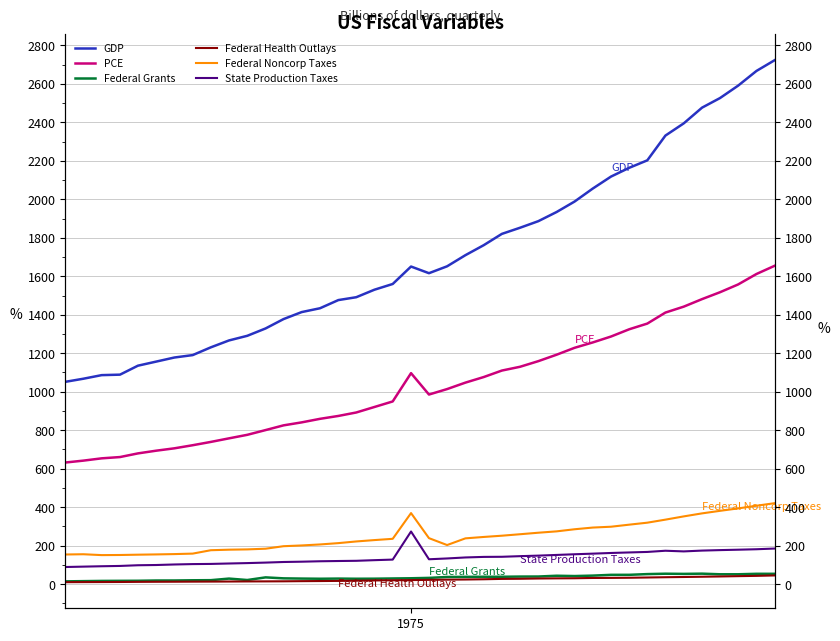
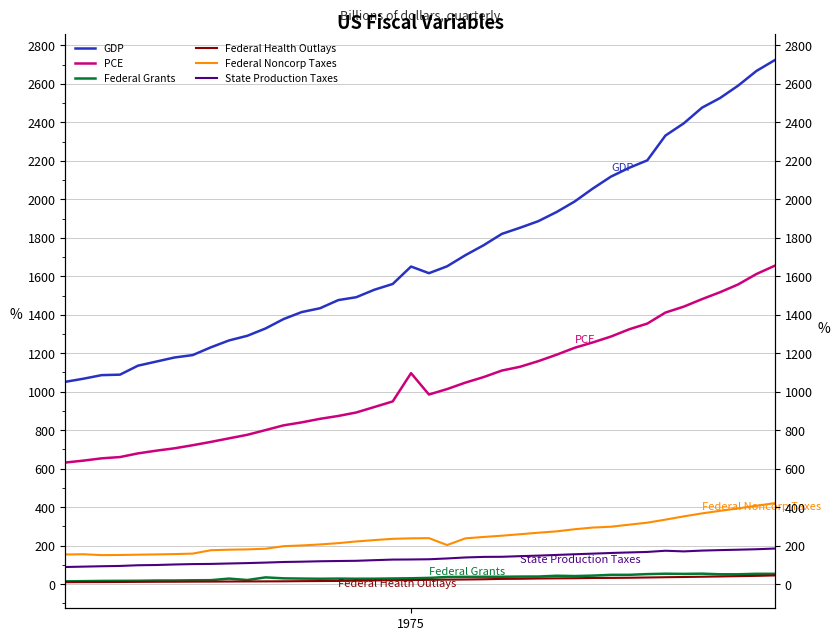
  {
    "GDP": {
      "1975": 1650
    },
    "PCE": {
      "1975": 1100
    },
    "Federal Noncorp Taxes": {
-     "1975": 370
+     "1975": 240
    },
    "State Production Taxes": {
-     "1975": 270
+     "1975": 130
    }
  }
